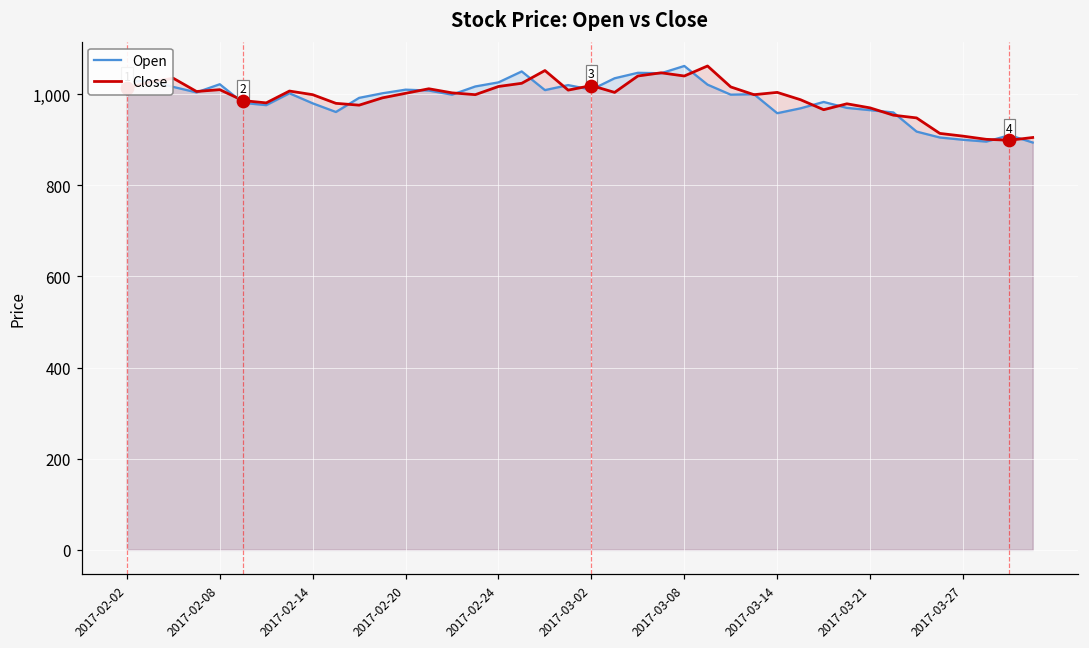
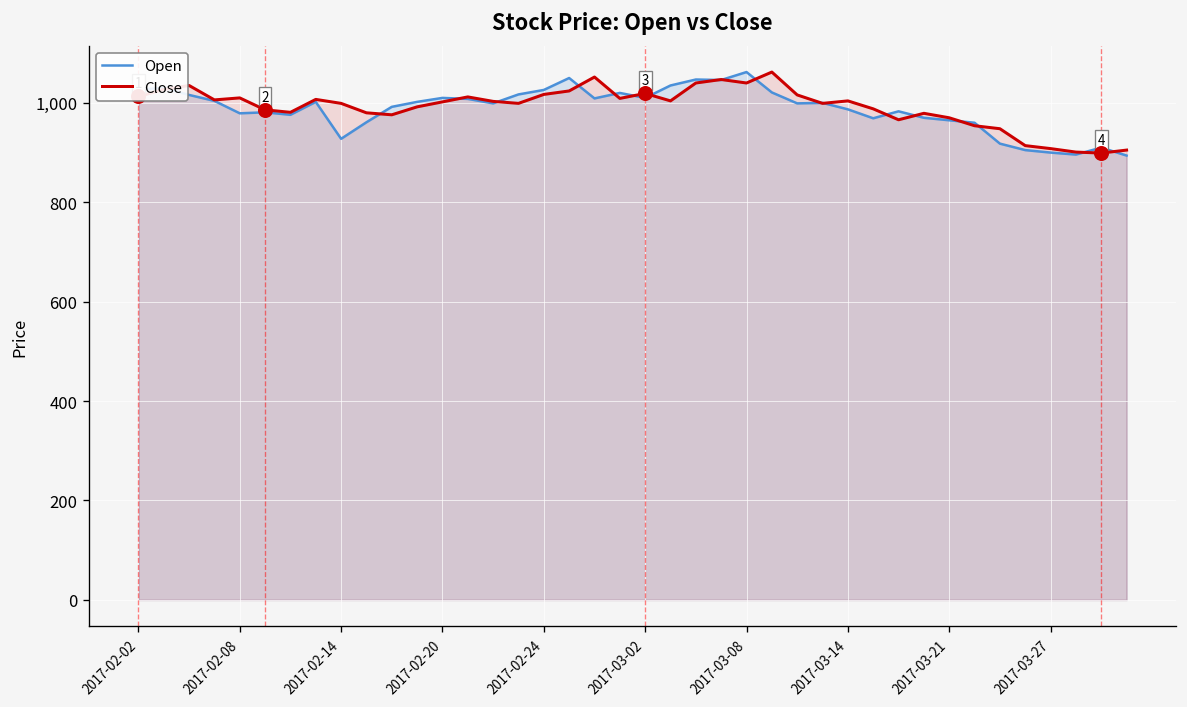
  {
    "Open": {
-     "2017-02-08": "1,020",
-     "2017-02-14": "980",
+     "2017-02-08": "980",
+     "2017-02-14": "930",
      "2017-02-20": "1,010",
      "2017-02-24": "1,030",
      "2017-03-02": "1,010",
      "2017-03-08": "1,060",
-     "2017-03-14": "960",
+     "2017-03-14": "990",
      "2017-03-27": "900"
    }
  }
